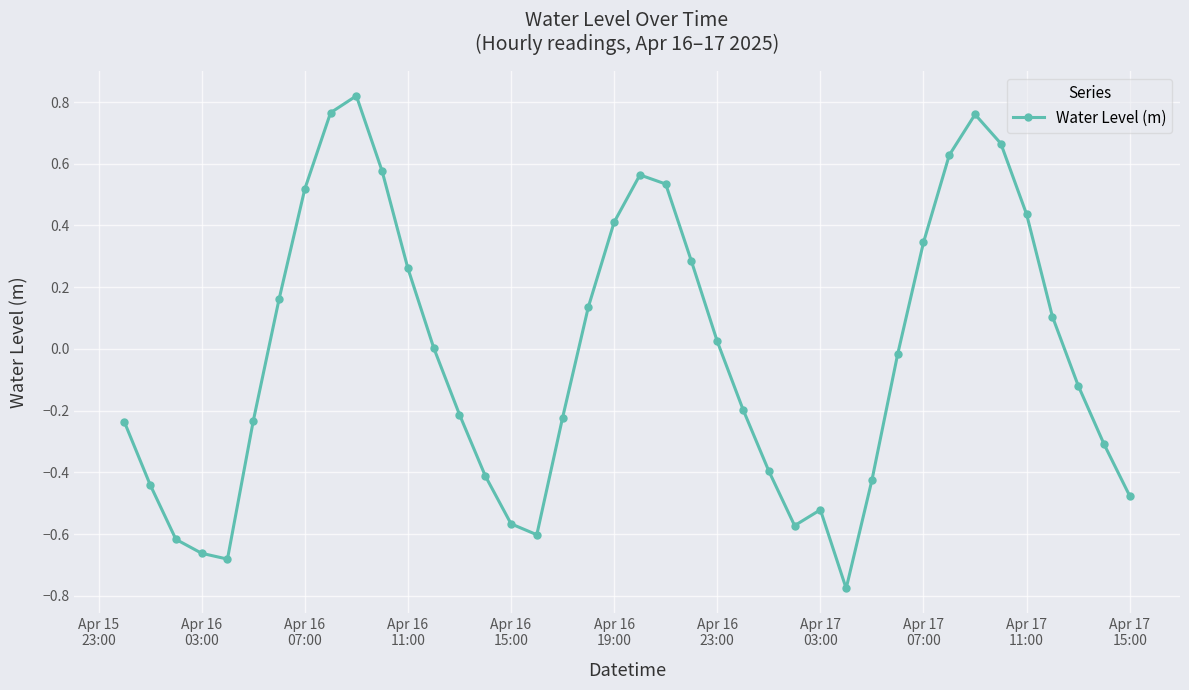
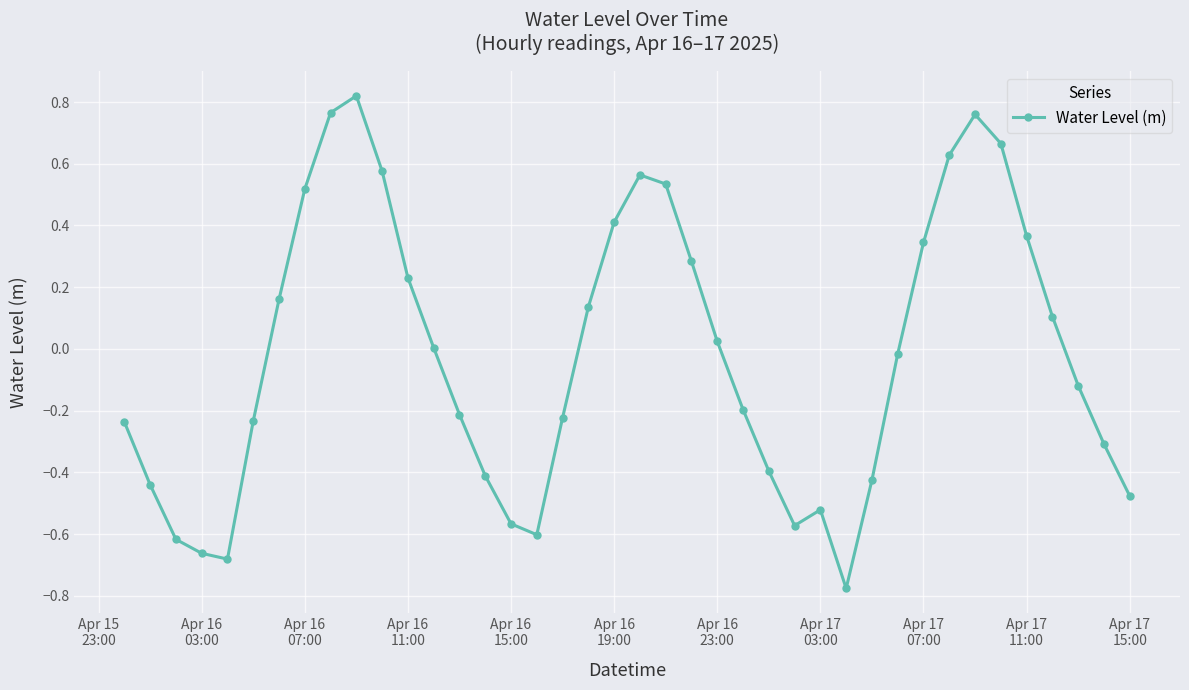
  {
    "Apr 16 03:00": -0.66,
    "Apr 16 07:00": 0.52,
-   "Apr 16 11:00": 0.26,
+   "Apr 16 11:00": 0.23,
    "Apr 16 15:00": -0.57,
    "Apr 16 19:00": 0.41,
    "Apr 16 23:00": 0.02,
    "Apr 17 03:00": -0.52,
    "Apr 17 07:00": 0.35,
-   "Apr 17 11:00": 0.44,
+   "Apr 17 11:00": 0.37,
    "Apr 17 15:00": -0.48
  }
